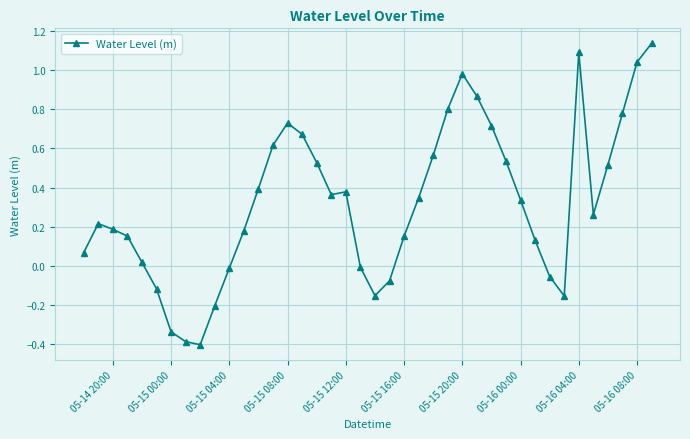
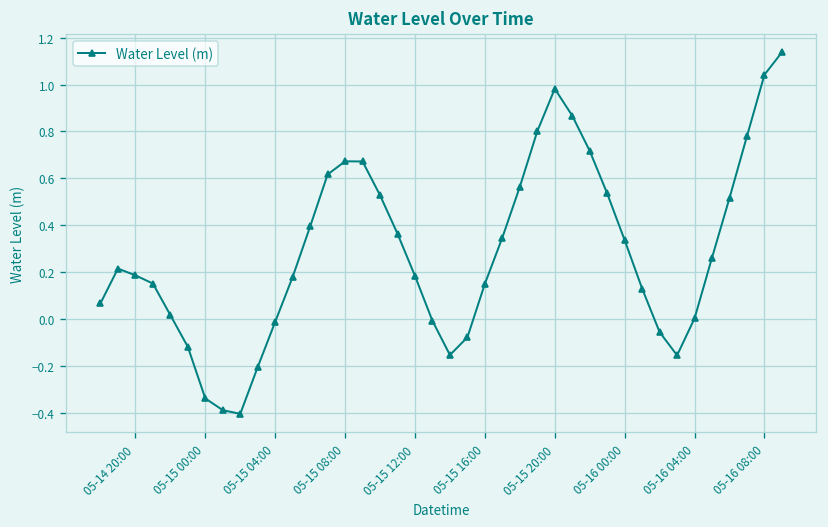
  {
    "05-14 20:00": 0.19,
    "05-15 00:00": -0.34,
    "05-15 04:00": -0.01,
-   "05-15 08:00": 0.73,
-   "05-15 12:00": 0.38,
+   "05-15 08:00": 0.67,
+   "05-15 12:00": 0.18,
    "05-15 16:00": 0.15,
    "05-15 20:00": 0.98,
    "05-16 00:00": 0.34,
-   "05-16 04:00": 1.09,
+   "05-16 04:00": 0.00,
    "05-16 08:00": 1.04
  }
